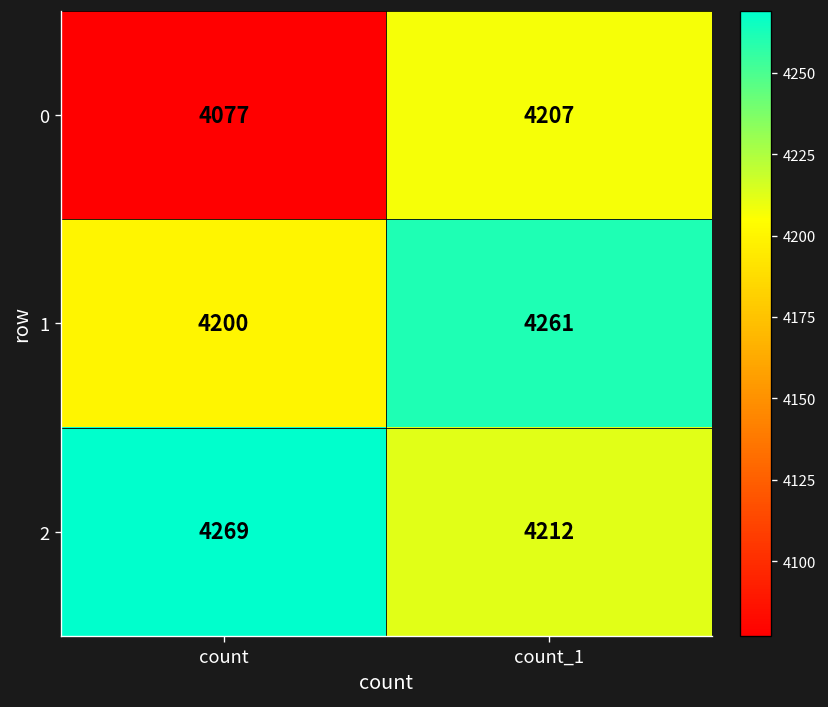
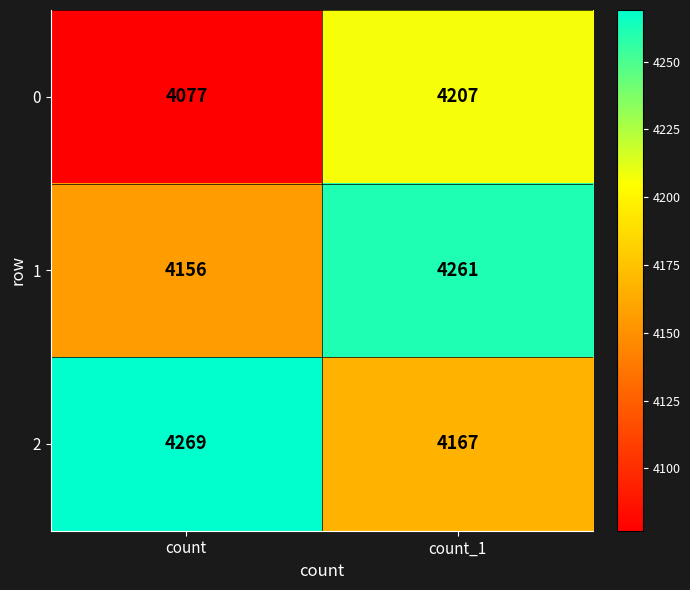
  {
    "0": {
      "count": 4077,
      "count_1": 4207
    },
    "1": {
-     "count": 4200,
+     "count": 4156,
      "count_1": 4261
    },
    "2": {
      "count": 4269,
-     "count_1": 4212
+     "count_1": 4167
    }
  }
